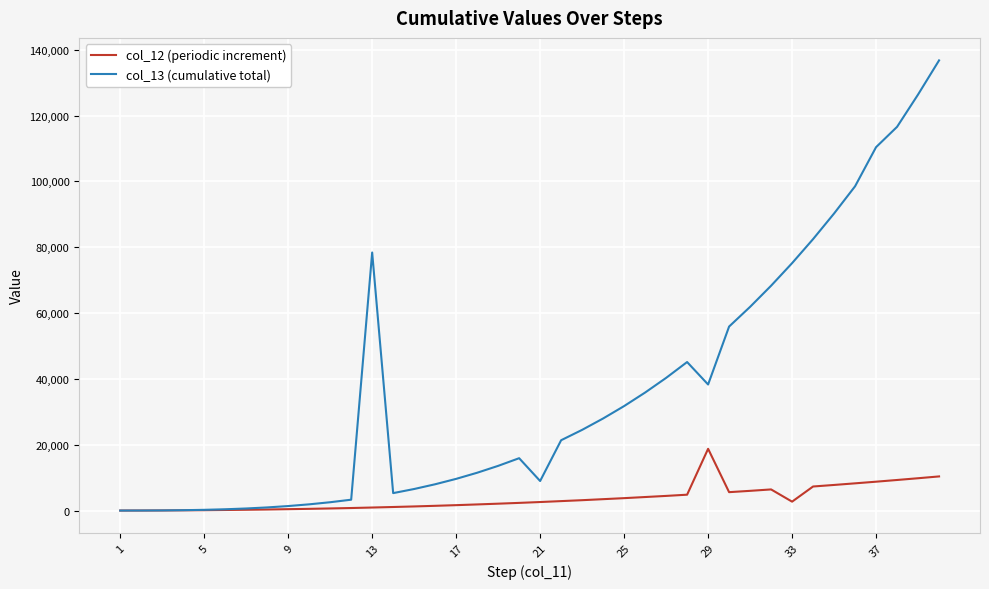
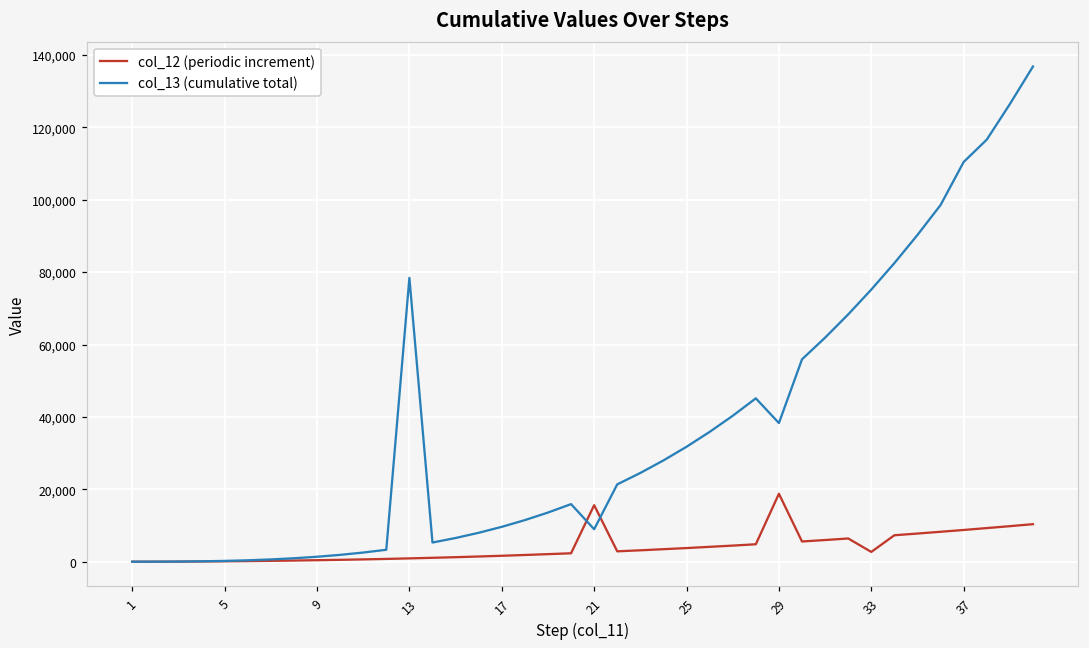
  {
    "col_12 (periodic increment)": {
      "9": "0",
      "13": "1,000",
      "17": "2,000",
-     "21": "3,000",
+     "21": "16,000",
      "25": "4,000",
      "29": "19,000",
      "33": "3,000",
      "37": "9,000"
    },
    "col_13 (cumulative total)": {
      "9": "1,000",
      "13": "78,000",
      "17": "10,000",
      "21": "9,000",
      "25": "32,000",
      "29": "38,000",
      "33": "75,000",
      "37": "110,000"
    }
  }
